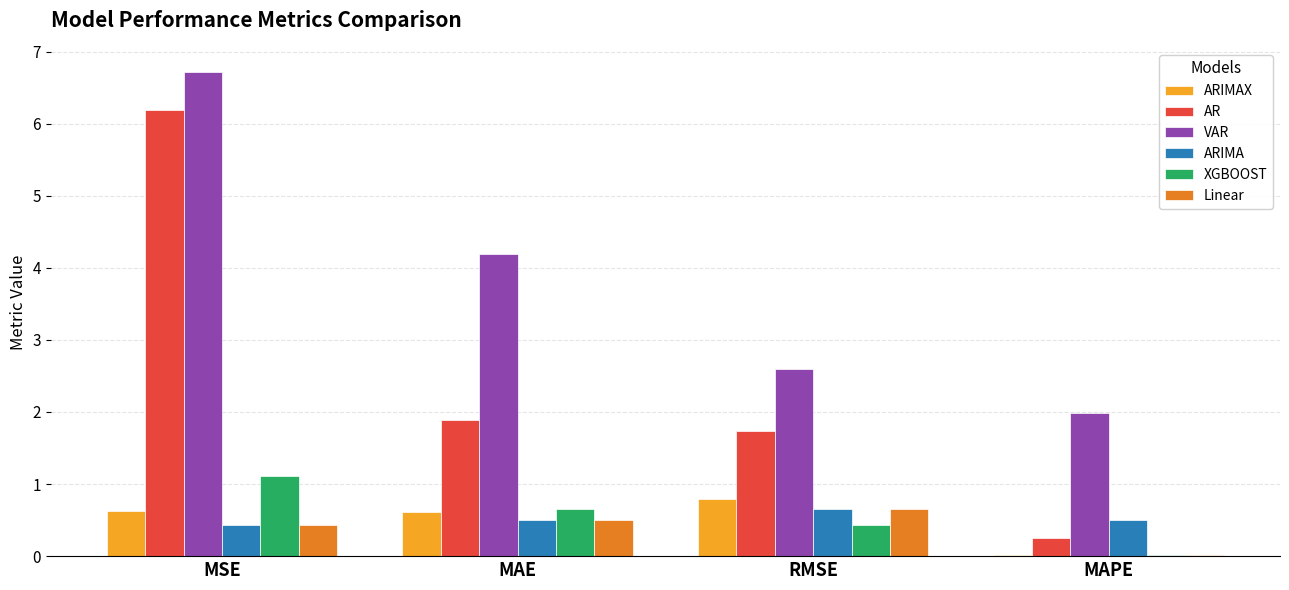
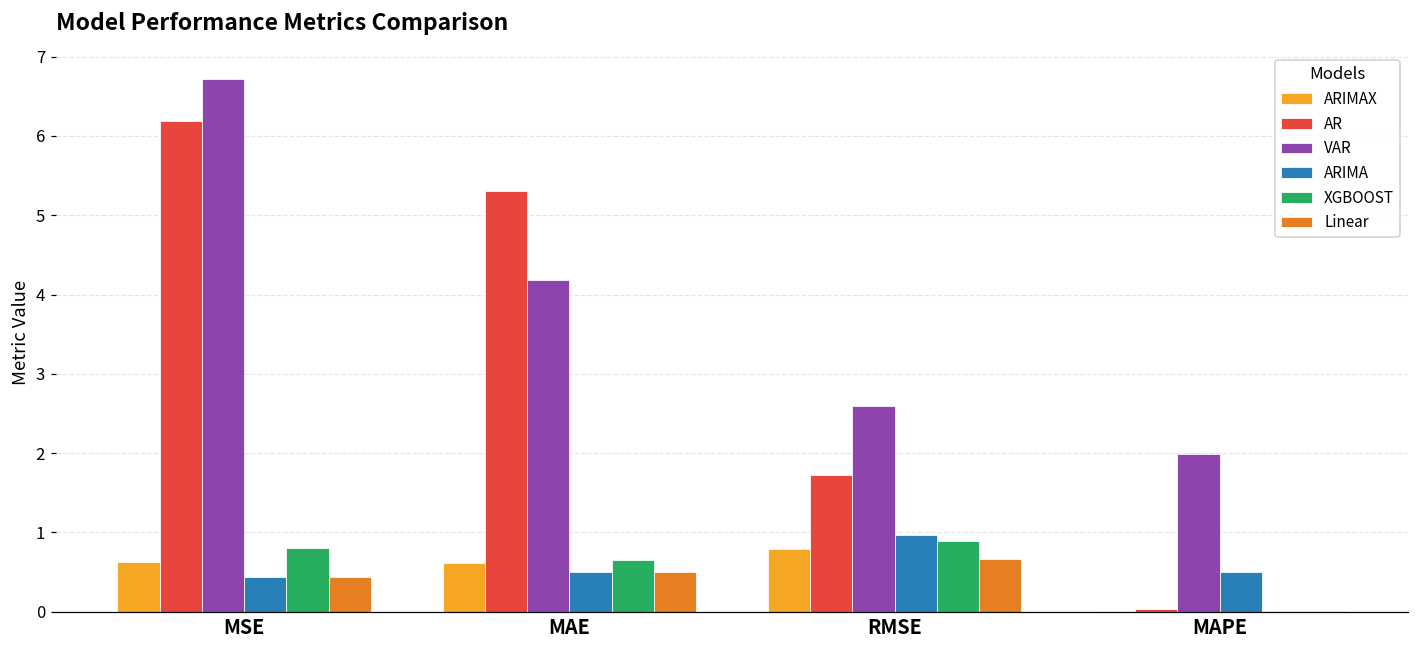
  {
    "AR": {
      "MSE": 6.2,
-     "MAE": 1.9,
+     "MAE": 5.3,
      "RMSE": 1.7,
-     "MAPE": 0.2
+     "MAPE": 0.0
    },
    "VAR": {
      "MSE": 6.7,
      "MAE": 4.2,
      "RMSE": 2.6,
      "MAPE": 2.0
    },
    "ARIMA": {
      "MSE": 0.4,
      "MAE": 0.5,
-     "RMSE": 0.7,
+     "RMSE": 1.0,
      "MAPE": 0.5
    },
    "XGBOOST": {
-     "MSE": 1.1,
+     "MSE": 0.8,
      "MAE": 0.7,
-     "RMSE": 0.4
+     "RMSE": 0.9
    }
  }
